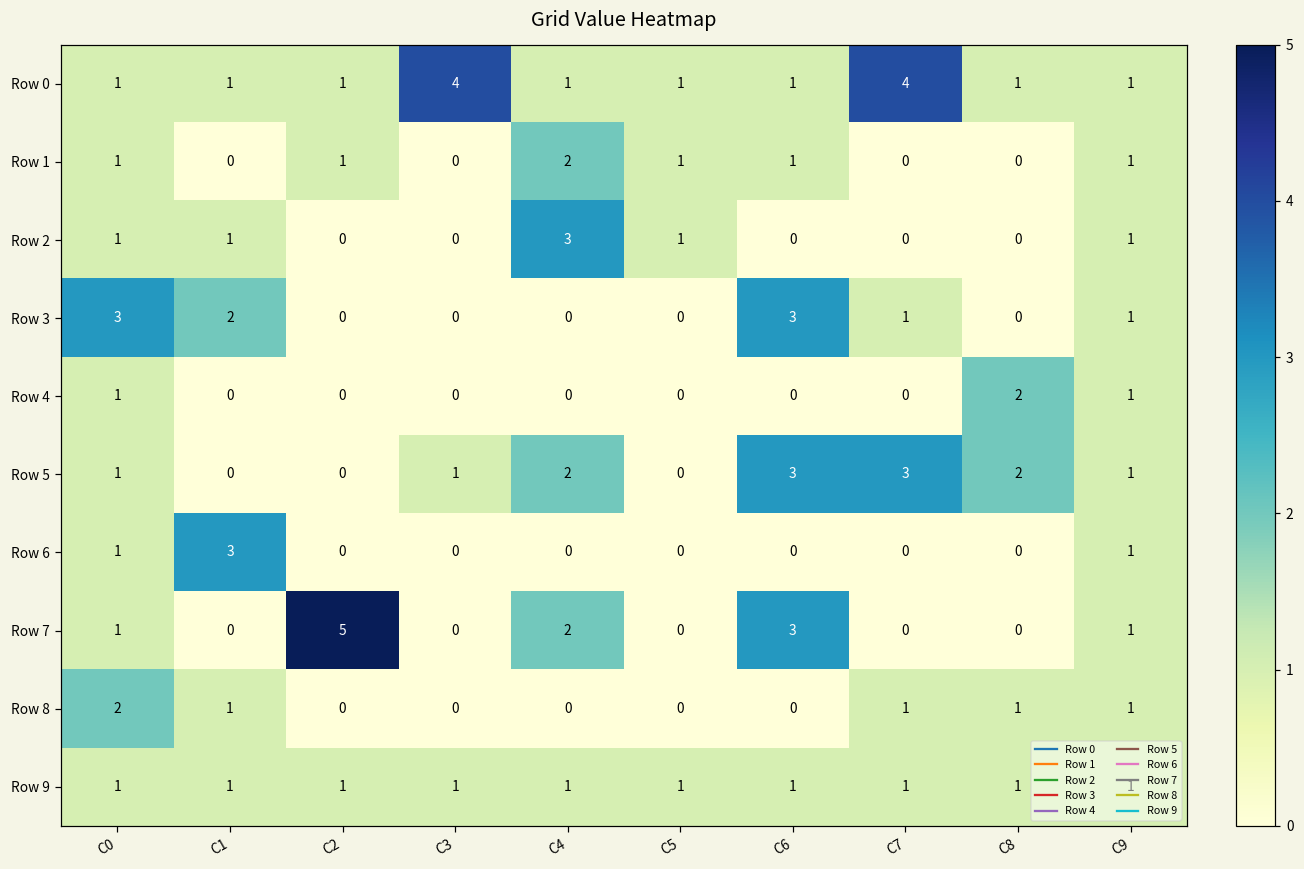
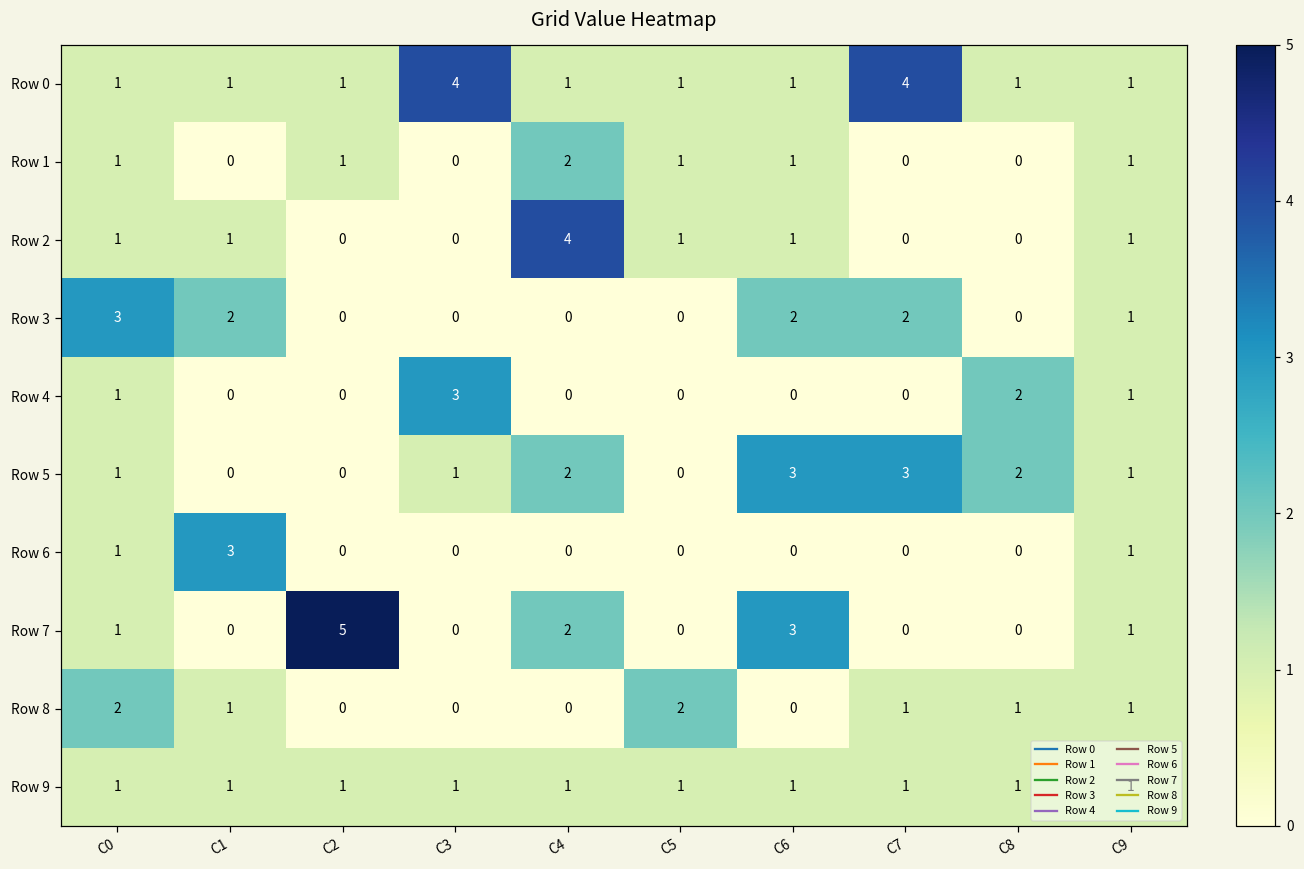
  {
    "Row 0": {
      "C0": 1,
      "C1": 1,
      "C2": 1,
      "C3": 4,
      "C4": 1,
      "C5": 1,
      "C6": 1,
      "C7": 4,
      "C8": 1,
      "C9": 1
    },
    "Row 1": {
      "C0": 1,
      "C1": 0,
      "C2": 1,
      "C3": 0,
      "C4": 2,
      "C5": 1,
      "C6": 1,
      "C7": 0,
      "C8": 0,
      "C9": 1
    },
    "Row 2": {
      "C0": 1,
      "C1": 1,
      "C2": 0,
      "C3": 0,
-     "C4": 3,
+     "C4": 4,
      "C5": 1,
-     "C6": 0,
+     "C6": 1,
      "C7": 0,
      "C8": 0,
      "C9": 1
    },
    "Row 3": {
      "C0": 3,
      "C1": 2,
      "C2": 0,
      "C3": 0,
      "C4": 0,
      "C5": 0,
-     "C6": 3,
-     "C7": 1,
+     "C6": 2,
+     "C7": 2,
      "C8": 0,
      "C9": 1
    },
    "Row 4": {
      "C0": 1,
      "C1": 0,
      "C2": 0,
-     "C3": 0,
+     "C3": 3,
      "C4": 0,
      "C5": 0,
      "C6": 0,
      "C7": 0,
      "C8": 2,
      "C9": 1
    },
    "Row 5": {
      "C0": 1,
      "C1": 0,
      "C2": 0,
      "C3": 1,
      "C4": 2,
      "C5": 0,
      "C6": 3,
      "C7": 3,
      "C8": 2,
      "C9": 1
    },
    "Row 6": {
      "C0": 1,
      "C1": 3,
      "C2": 0,
      "C3": 0,
      "C4": 0,
      "C5": 0,
      "C6": 0,
      "C7": 0,
      "C8": 0,
      "C9": 1
    },
    "Row 7": {
      "C0": 1,
      "C1": 0,
      "C2": 5,
      "C3": 0,
      "C4": 2,
      "C5": 0,
      "C6": 3,
      "C7": 0,
      "C8": 0,
      "C9": 1
    },
    "Row 8": {
      "C0": 2,
      "C1": 1,
      "C2": 0,
      "C3": 0,
      "C4": 0,
-     "C5": 0,
+     "C5": 2,
      "C6": 0,
      "C7": 1,
      "C8": 1,
      "C9": 1
    },
    "Row 9": {
      "C0": 1,
      "C1": 1,
      "C2": 1,
      "C3": 1,
      "C4": 1,
      "C5": 1,
      "C6": 1,
      "C7": 1,
      "C8": 1
    }
  }
